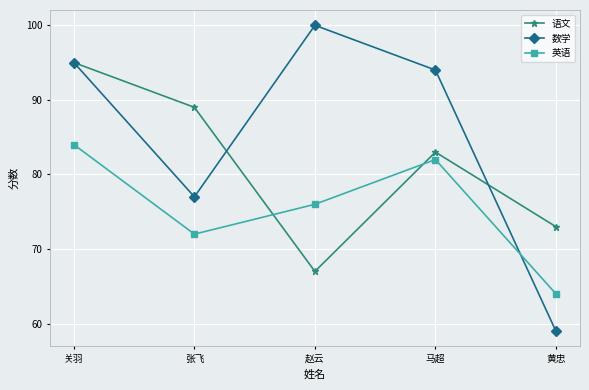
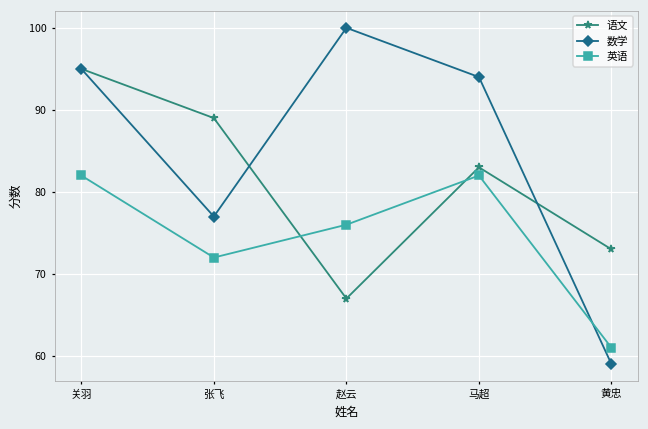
  {
    "英语": {
-     "关羽": 84,
+     "关羽": 82,
      "张飞": 72,
      "赵云": 76,
      "马超": 82,
-     "黄忠": 64
+     "黄忠": 61
    }
  }
